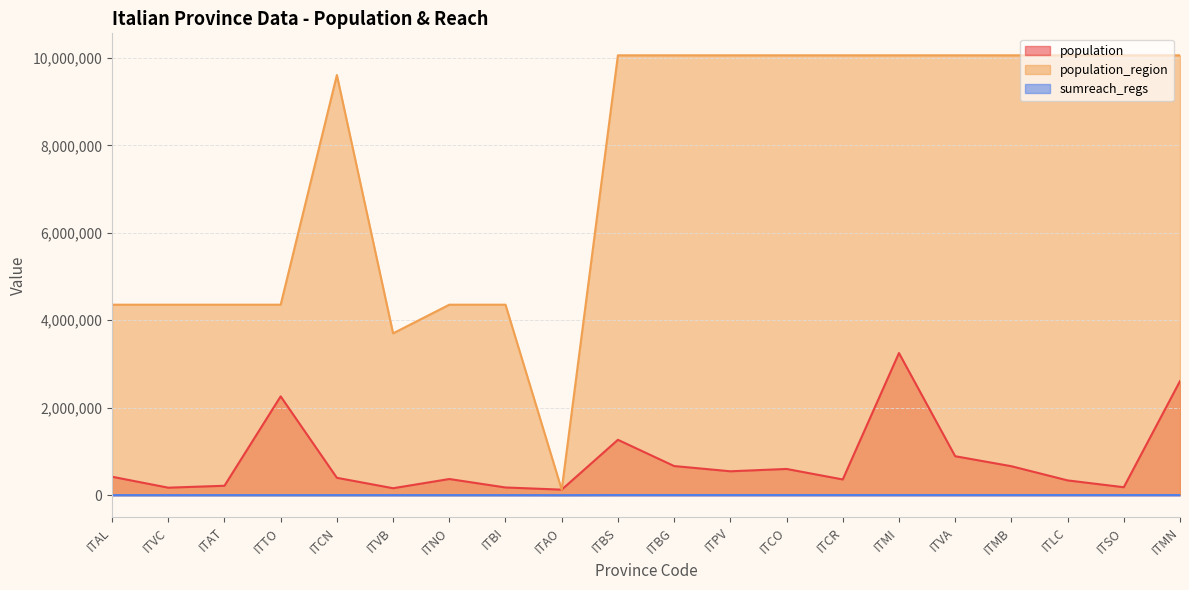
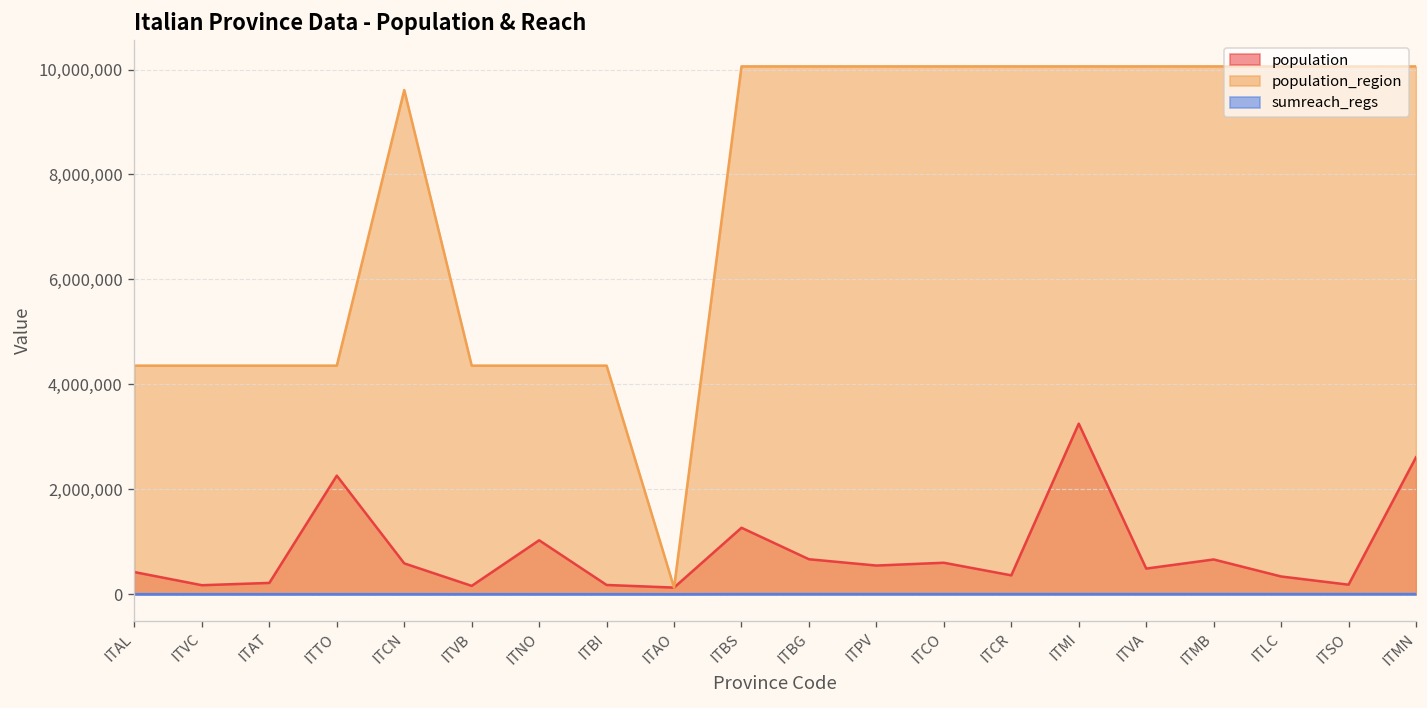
  {
    "population": {
      "ITAL": "400,000",
      "ITVC": "200,000",
      "ITAT": "200,000",
      "ITTO": "2,300,000",
-     "ITCN": "400,000",
+     "ITCN": "600,000",
      "ITVB": "200,000",
-     "ITNO": "400,000",
+     "ITNO": "1,000,000",
      "ITBI": "200,000",
      "ITBS": "1,300,000",
      "ITBG": "700,000",
      "ITPV": "500,000",
      "ITCO": "600,000",
      "ITCR": "400,000",
      "ITMI": "3,300,000",
-     "ITVA": "900,000",
+     "ITVA": "500,000",
      "ITMB": "700,000",
      "ITLC": "300,000",
      "ITSO": "200,000",
      "ITMN": "2,600,000"
    },
    "population_region": {
      "ITAL": "4,400,000",
      "ITVC": "4,400,000",
      "ITAT": "4,400,000",
      "ITTO": "4,400,000",
      "ITCN": "9,600,000",
-     "ITVB": "3,700,000",
+     "ITVB": "4,400,000",
      "ITNO": "4,400,000",
      "ITBI": "4,400,000",
      "ITBS": "10,100,000",
      "ITBG": "10,100,000",
      "ITPV": "10,100,000",
      "ITCO": "10,100,000",
      "ITCR": "10,100,000",
      "ITMI": "10,100,000",
      "ITVA": "10,100,000",
      "ITMB": "10,100,000",
      "ITMN": "10,100,000"
    },
    "sumreach_regs": {
      "ITAL": "0",
      "ITVC": "0",
      "ITAT": "0",
      "ITTO": "0",
      "ITCN": "0",
      "ITVB": "0",
      "ITNO": "0",
      "ITBI": "0",
      "ITAO": "0",
      "ITBS": "0",
      "ITBG": "0",
      "ITPV": "0",
      "ITCO": "0",
      "ITCR": "0",
      "ITMI": "0",
      "ITVA": "0",
      "ITMB": "0",
      "ITLC": "0",
      "ITSO": "0",
      "ITMN": "0"
    }
  }
